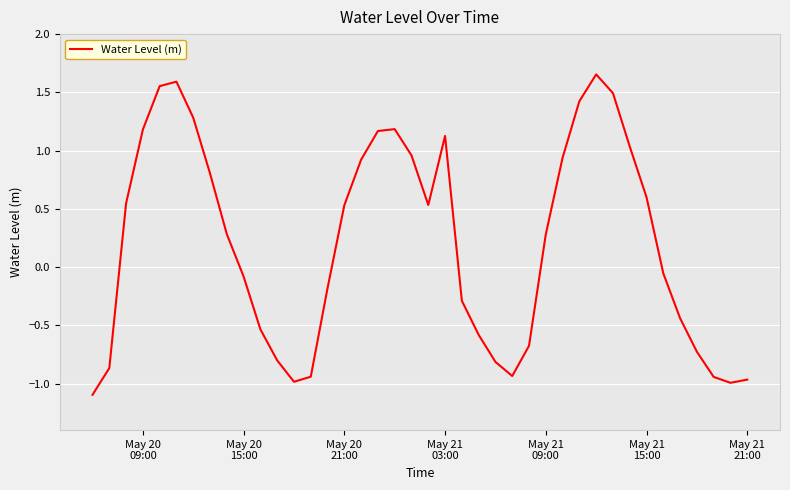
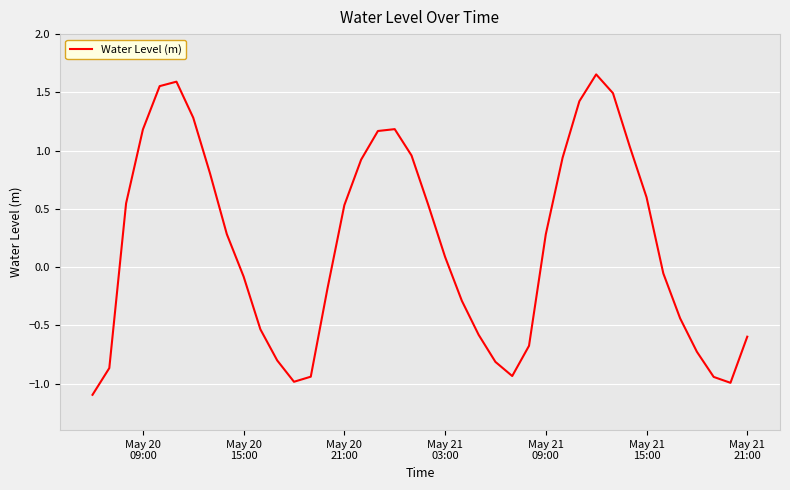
  {
    "May 20 09:00": 1.18,
    "May 20 15:00": -0.08,
    "May 20 21:00": 0.53,
-   "May 21 03:00": 1.13,
+   "May 21 03:00": 0.09,
    "May 21 09:00": 0.28,
    "May 21 15:00": 0.60,
-   "May 21 21:00": -0.97
+   "May 21 21:00": -0.60
  }
